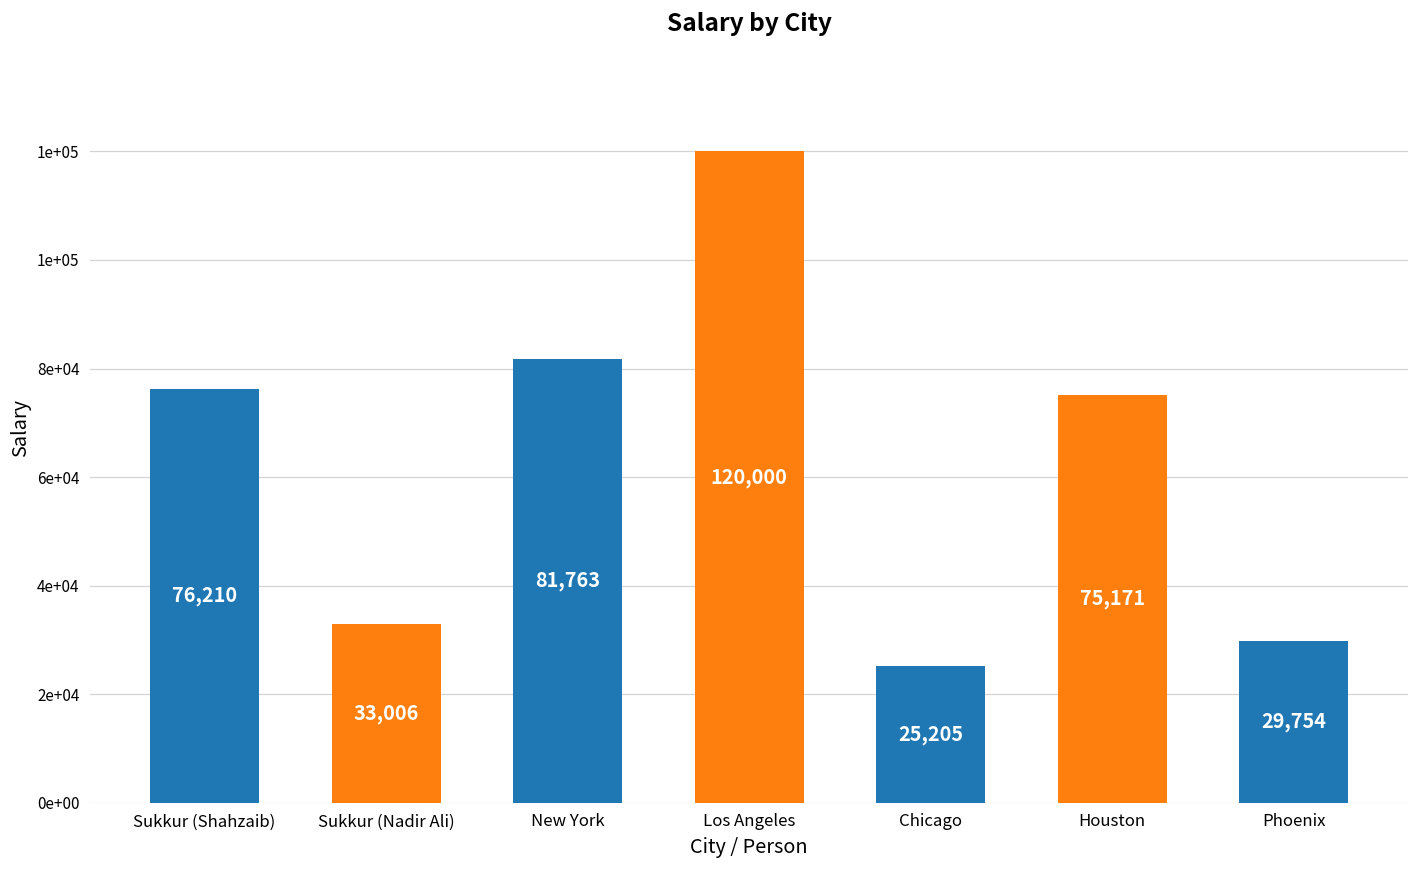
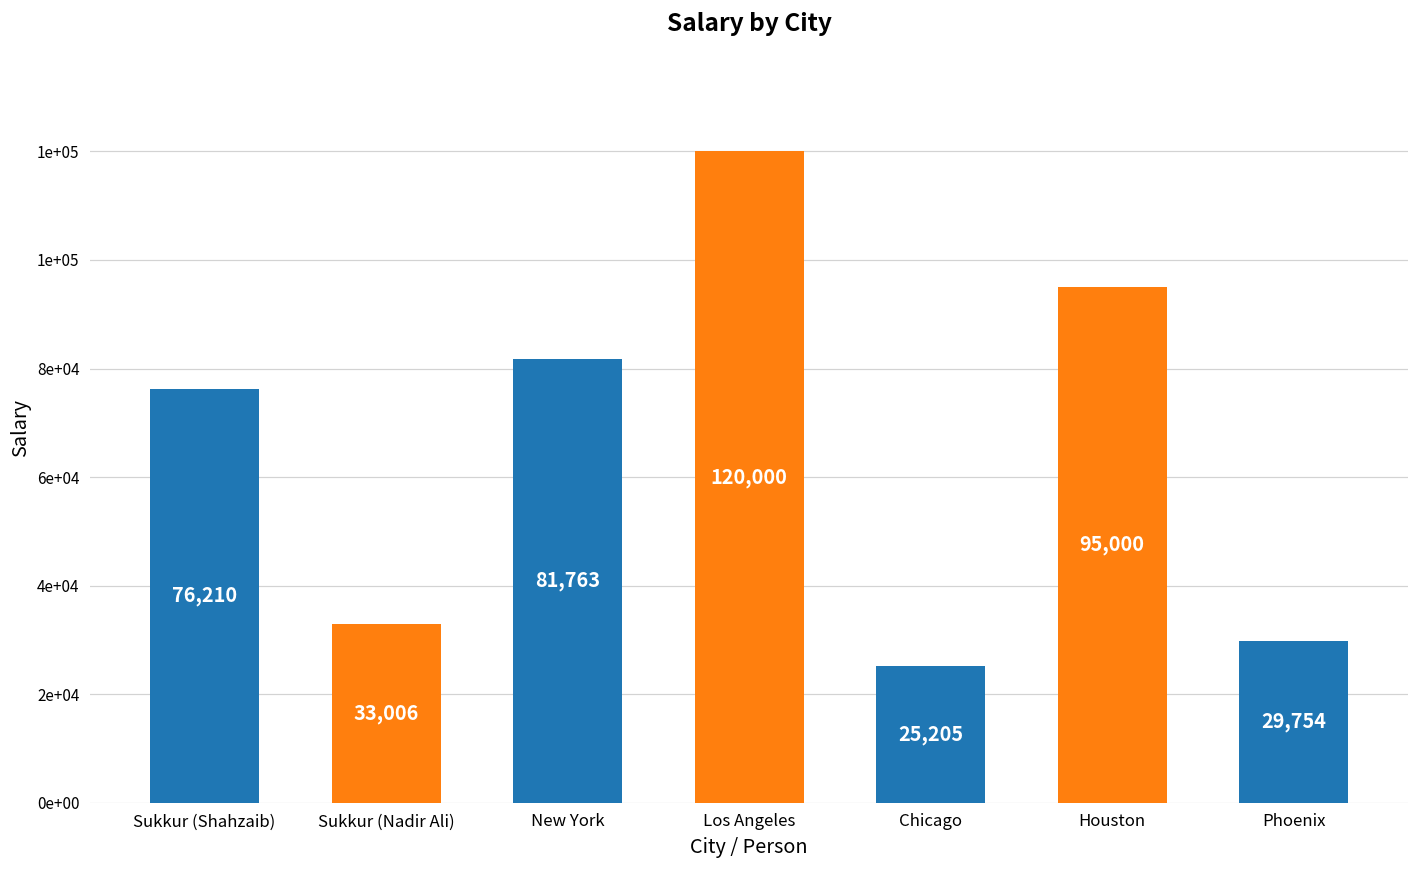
  {
    "Sukkur (Shahzaib)": "76,210",
    "Sukkur (Nadir Ali)": "33,006",
    "New York": "81,763",
    "Los Angeles": "120,000",
    "Chicago": "25,205",
-   "Houston": "75,171",
+   "Houston": "95,000",
    "Phoenix": "29,754"
  }
